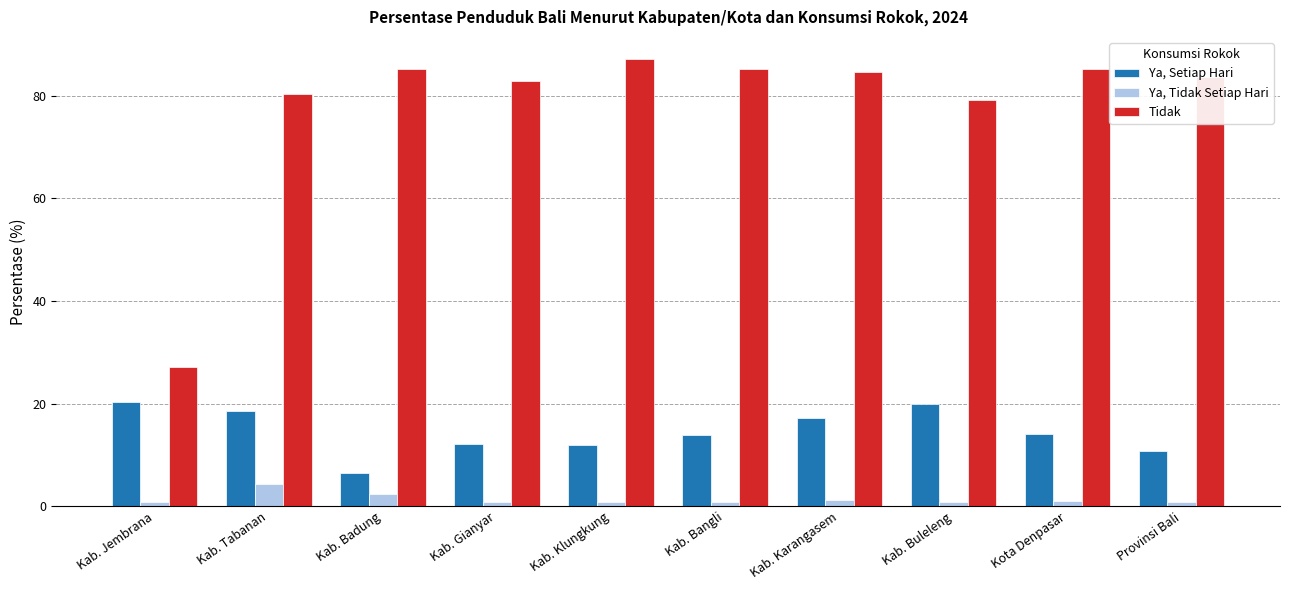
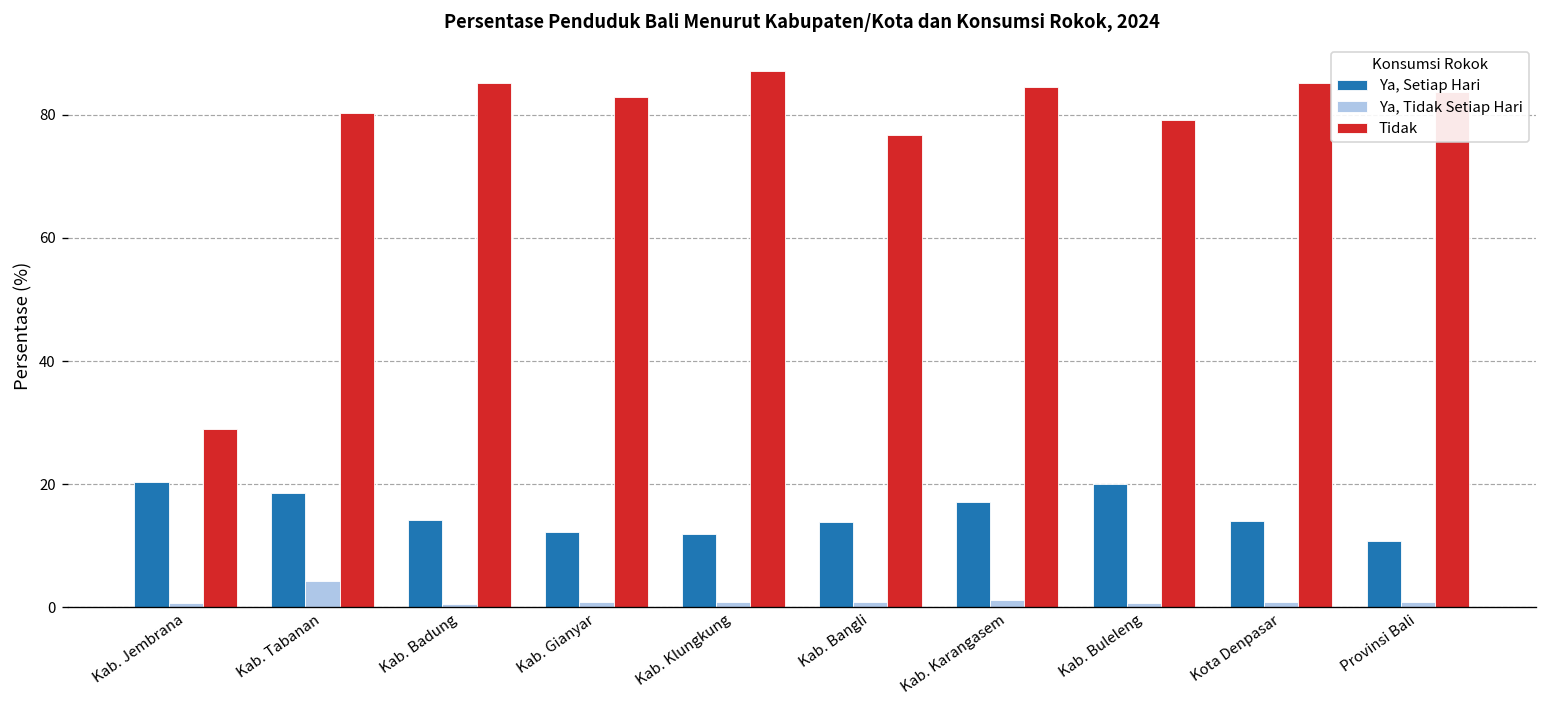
  {
    "Ya, Setiap Hari": {
      "Kab. Jembrana": 20,
      "Kab. Tabanan": 19,
-     "Kab. Badung": 6,
+     "Kab. Badung": 14,
      "Kab. Gianyar": 12,
      "Kab. Klungkung": 12,
      "Kab. Bangli": 14,
      "Kab. Karangasem": 17,
      "Kab. Buleleng": 20,
      "Kota Denpasar": 14,
      "Provinsi Bali": 11
    },
    "Ya, Tidak Setiap Hari": {
      "Kab. Jembrana": 1,
      "Kab. Tabanan": 4,
-     "Kab. Badung": 2,
+     "Kab. Badung": 1,
      "Kab. Gianyar": 1,
      "Kab. Klungkung": 1,
      "Kab. Bangli": 1,
      "Kab. Karangasem": 1,
      "Kab. Buleleng": 1,
      "Kota Denpasar": 1,
      "Provinsi Bali": 1
    },
    "Tidak": {
-     "Kab. Jembrana": 27,
+     "Kab. Jembrana": 29,
      "Kab. Tabanan": 80,
      "Kab. Badung": 85,
      "Kab. Gianyar": 83,
      "Kab. Klungkung": 87,
-     "Kab. Bangli": 85,
+     "Kab. Bangli": 77,
      "Kab. Karangasem": 85,
      "Kab. Buleleng": 79,
      "Kota Denpasar": 85
    }
  }
